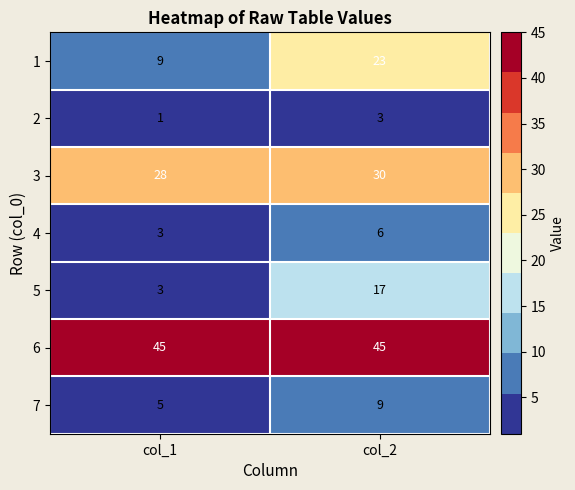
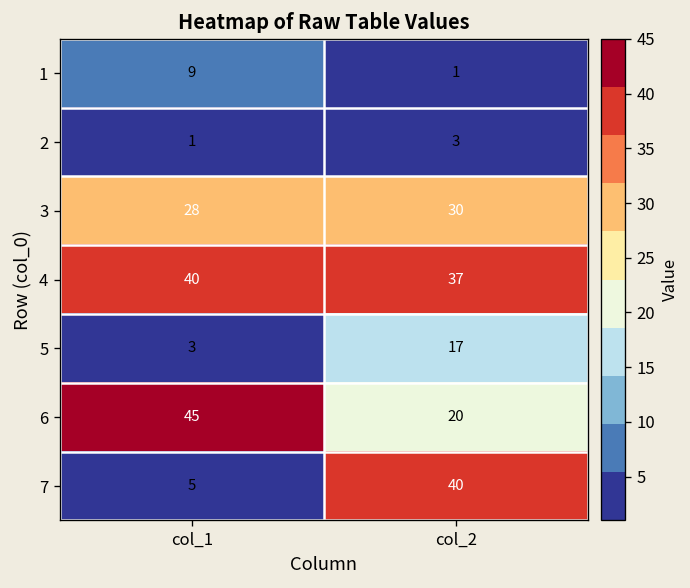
  {
    "1": {
      "col_1": 9,
-     "col_2": 23
+     "col_2": 1
    },
    "2": {
      "col_1": 1,
      "col_2": 3
    },
    "3": {
      "col_1": 28,
      "col_2": 30
    },
    "4": {
-     "col_1": 3,
-     "col_2": 6
+     "col_1": 40,
+     "col_2": 37
    },
    "5": {
      "col_1": 3,
      "col_2": 17
    },
    "6": {
      "col_1": 45,
-     "col_2": 45
+     "col_2": 20
    },
    "7": {
      "col_1": 5,
-     "col_2": 9
+     "col_2": 40
    }
  }
